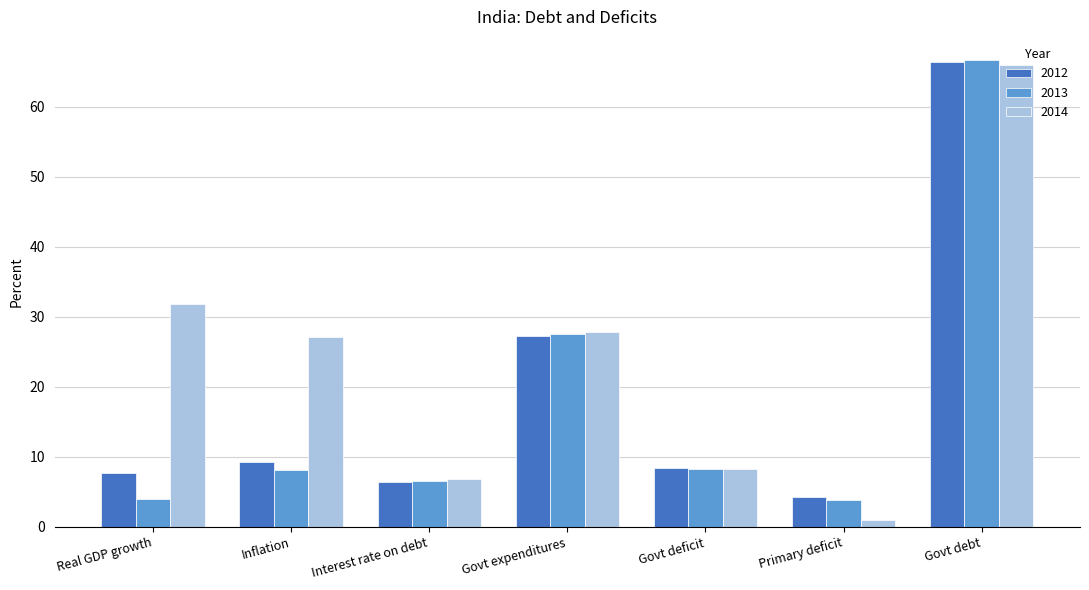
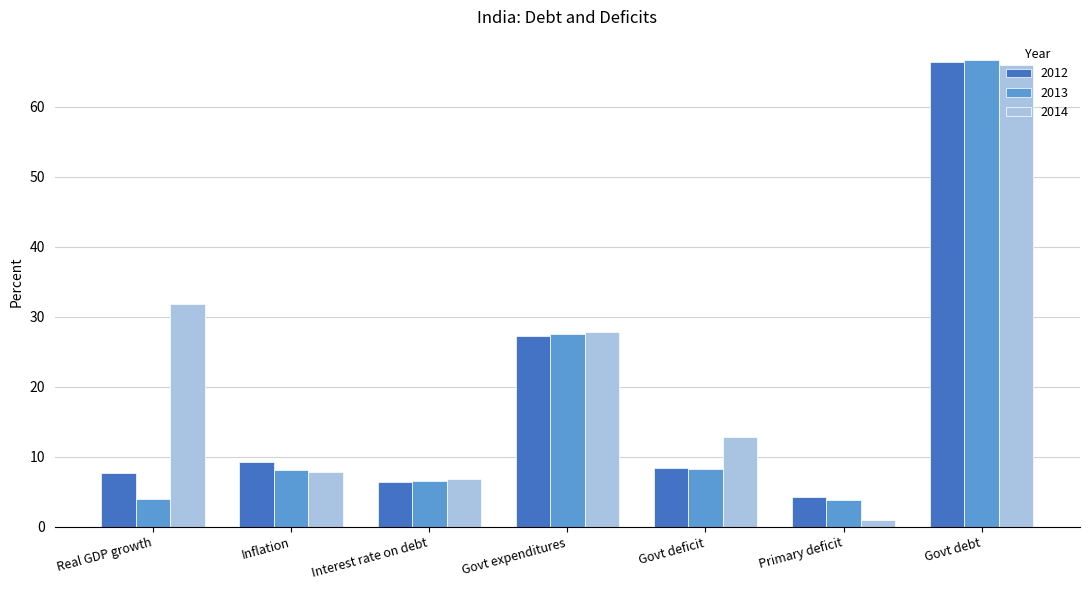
  {
    "2014": {
      "Real GDP growth": 32,
-     "Inflation": 27,
+     "Inflation": 8,
      "Interest rate on debt": 7,
      "Govt expenditures": 28,
-     "Govt deficit": 8,
+     "Govt deficit": 13,
      "Primary deficit": 1,
      "Govt debt": 66
    }
  }
